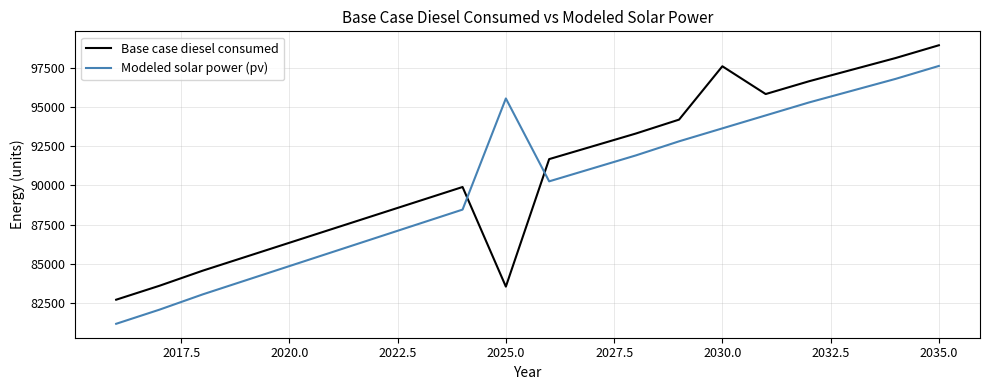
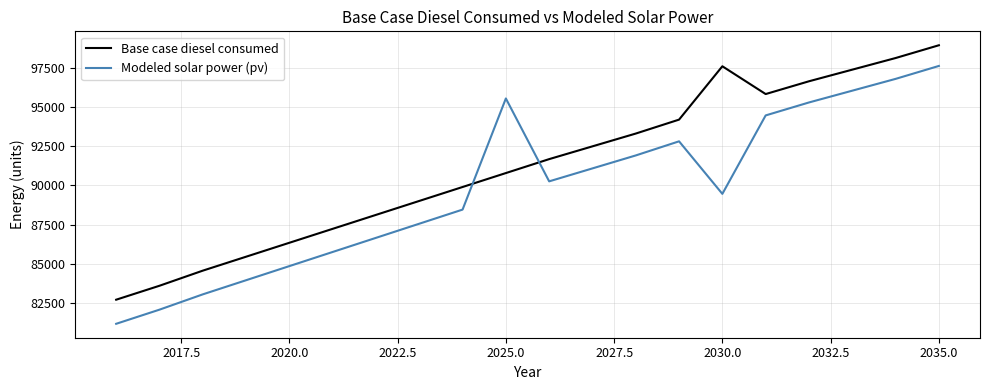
  {
    "Base case diesel consumed": {
      "2020.0": 86300,
-     "2025.0": 83600,
+     "2025.0": 90800,
      "2030.0": 97600,
      "2035.0": 98900
    },
    "Modeled solar power (pv)": {
      "2020.0": 84900,
      "2025.0": 95500,
-     "2030.0": 93600,
+     "2030.0": 89500,
      "2035.0": 97600
    }
  }
